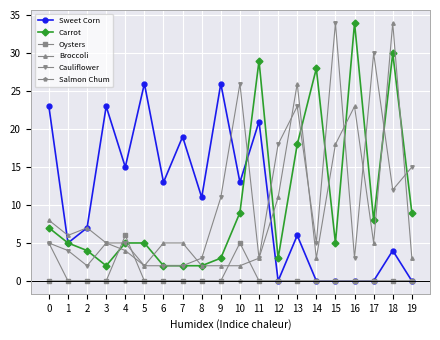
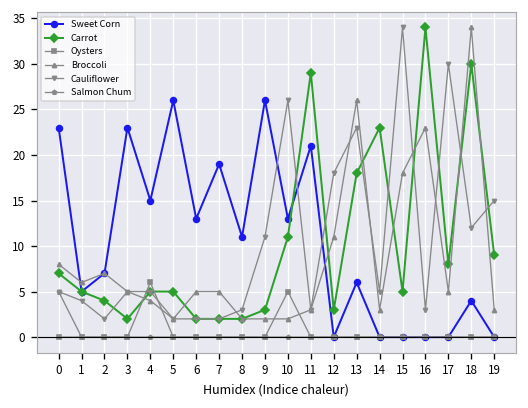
  {
    "Sweet Corn": {
      "0": 23,
      "3": 23,
      "4": 15,
      "5": 26,
      "6": 13,
      "7": 19,
      "8": 11,
      "9": 26,
      "10": 13,
      "11": 21,
      "13": 6,
      "18": 4
    },
    "Carrot": {
      "0": 7,
      "2": 4,
      "3": 2,
      "5": 5,
      "9": 3,
-     "10": 9,
+     "10": 11,
      "11": 29,
      "12": 3,
      "13": 18,
-     "14": 28,
+     "14": 23,
      "15": 5,
      "16": 34,
      "17": 8,
      "18": 30,
      "19": 9
    }
  }
